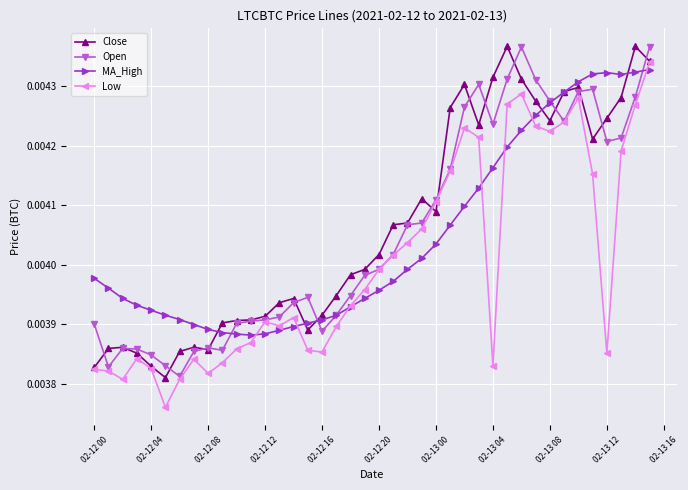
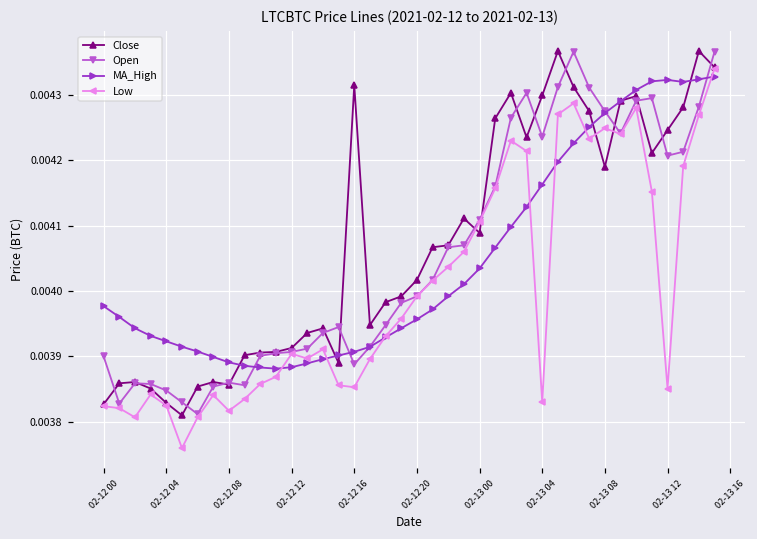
  {
    "Close": {
      "02-12 12": 0.00391,
-     "02-12 16": 0.00392,
+     "02-12 16": 0.00432,
      "02-12 20": 0.00402,
      "02-13 00": 0.00409,
-     "02-13 04": 0.00432,
-     "02-13 08": 0.00424,
+     "02-13 04": 0.00430,
+     "02-13 08": 0.00419,
      "02-13 12": 0.00425
    },
    "Low": {
      "02-12 08": 0.00382,
      "02-12 16": 0.00385,
      "02-13 04": 0.00383,
-     "02-13 08": 0.00422,
+     "02-13 08": 0.00425,
      "02-13 12": 0.00385
    }
  }
